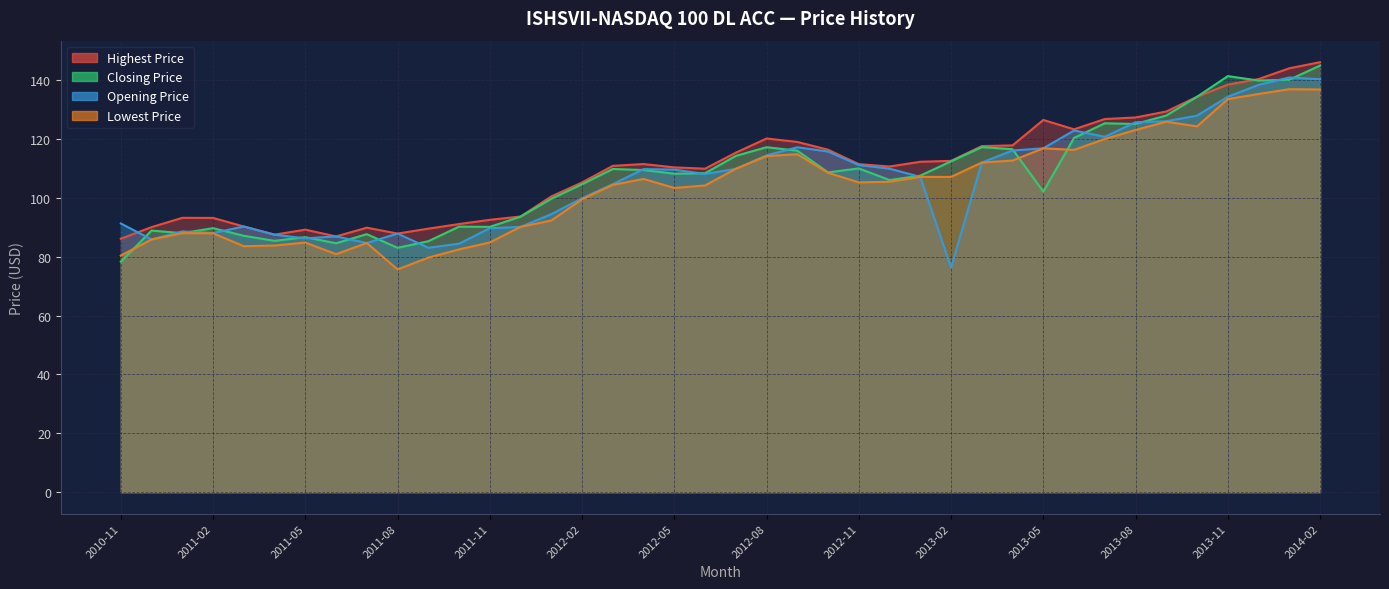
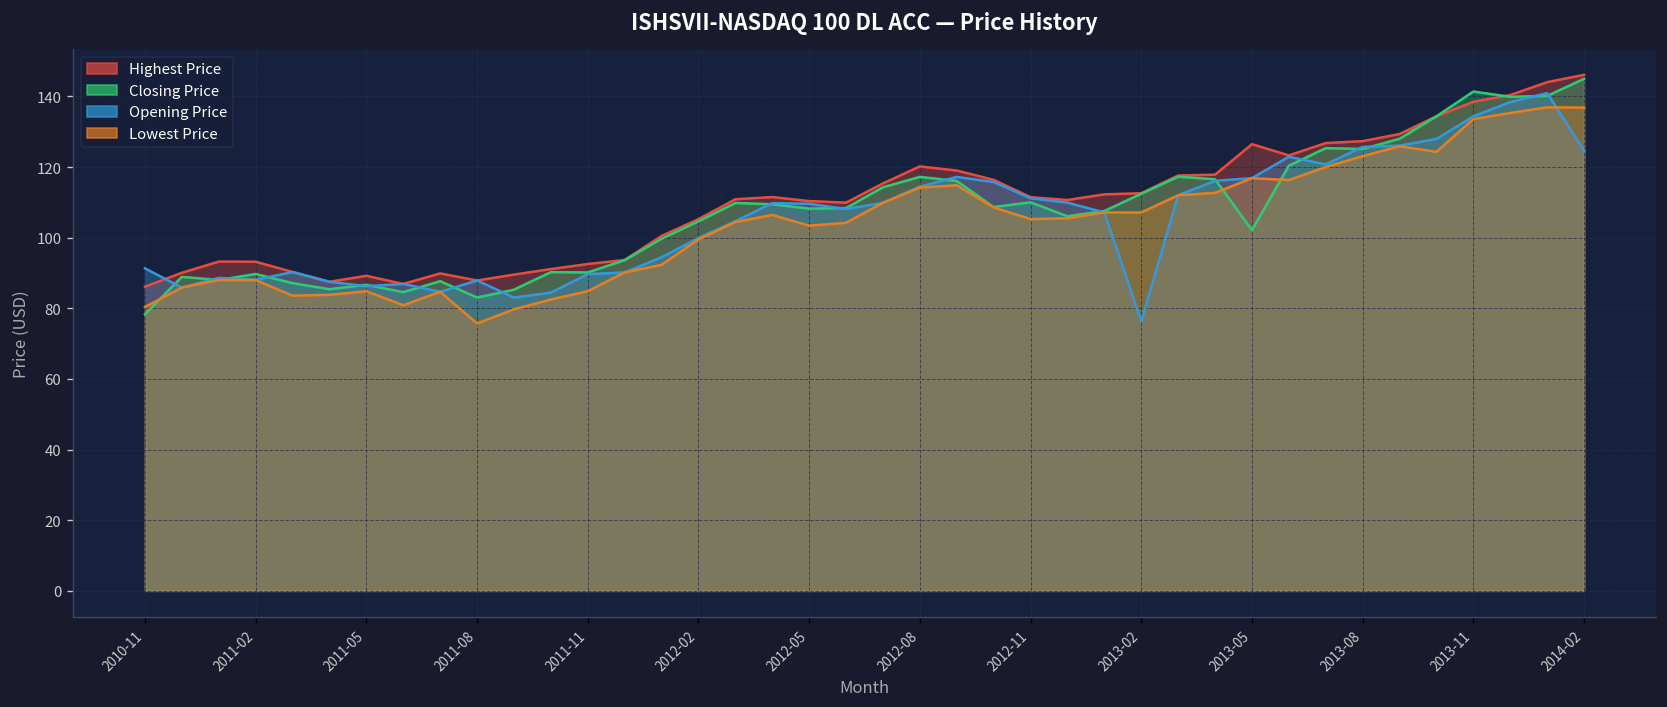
  {
    "Closing Price": {
      "2010-11": 78,
      "2011-02": 90,
      "2011-08": 83,
      "2012-05": 108,
      "2012-08": 117,
      "2012-11": 110,
      "2013-05": 102,
      "2013-11": 141,
      "2014-02": 145
    },
    "Opening Price": {
      "2010-11": 91,
      "2013-02": 76,
-     "2014-02": 140
+     "2014-02": 125
    }
  }
